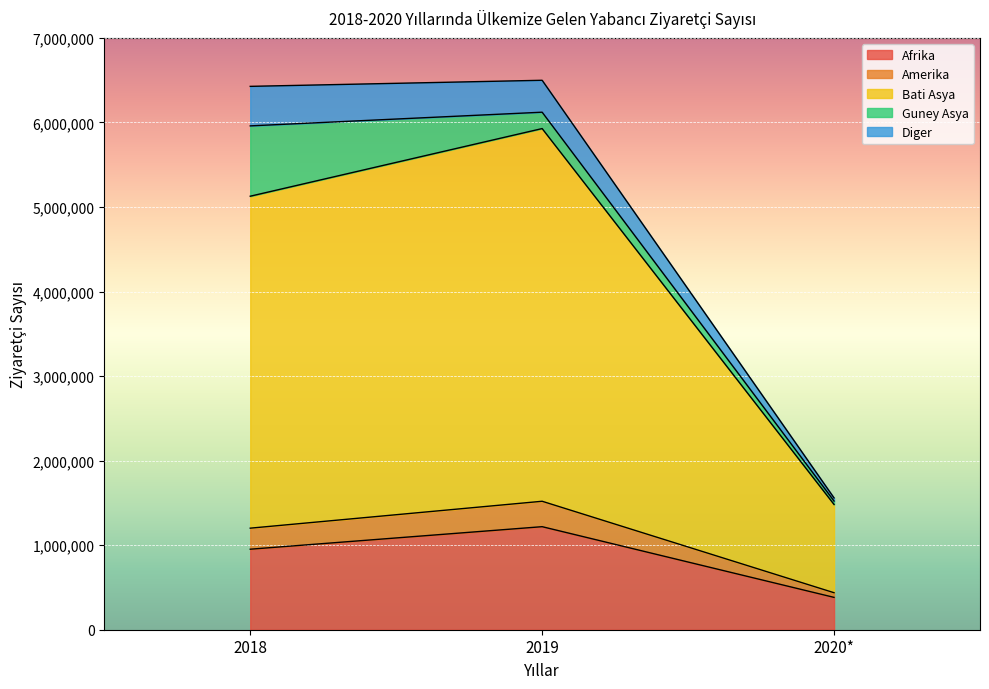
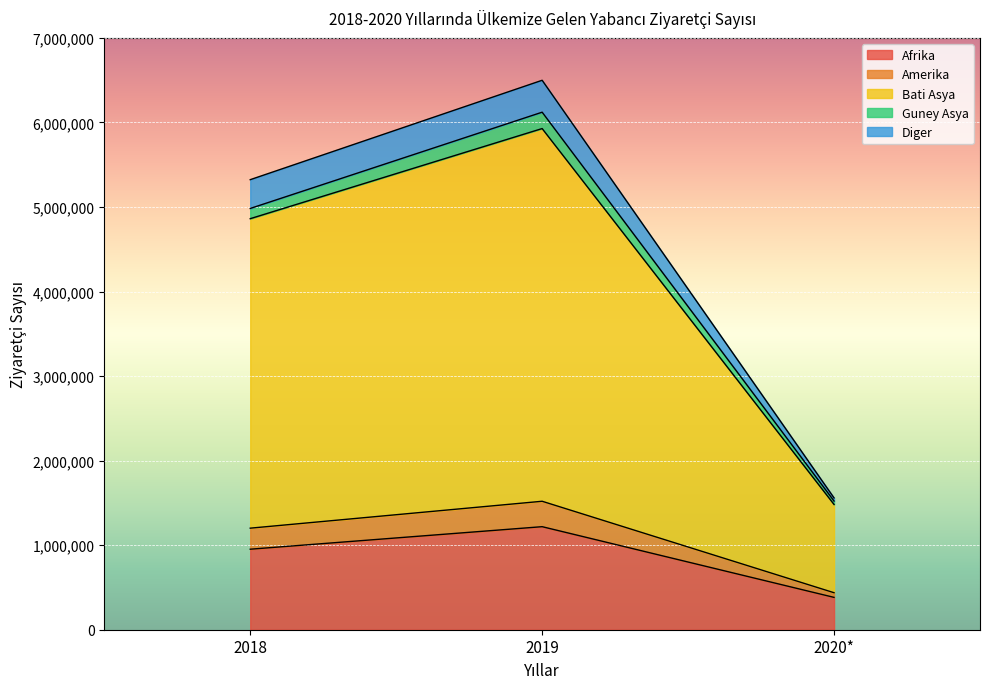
  {
    "Bati Asya": {
-     "2018": "3,900,000",
+     "2018": "3,700,000",
      "2019": "4,400,000",
      "2020*": "1,000,000"
    },
    "Guney Asya": {
-     "2018": "800,000",
+     "2018": "100,000",
      "2019": "200,000",
      "2020*": "0"
    },
    "Diger": {
-     "2018": "500,000",
+     "2018": "300,000",
      "2019": "400,000",
      "2020*": "0"
    }
  }
